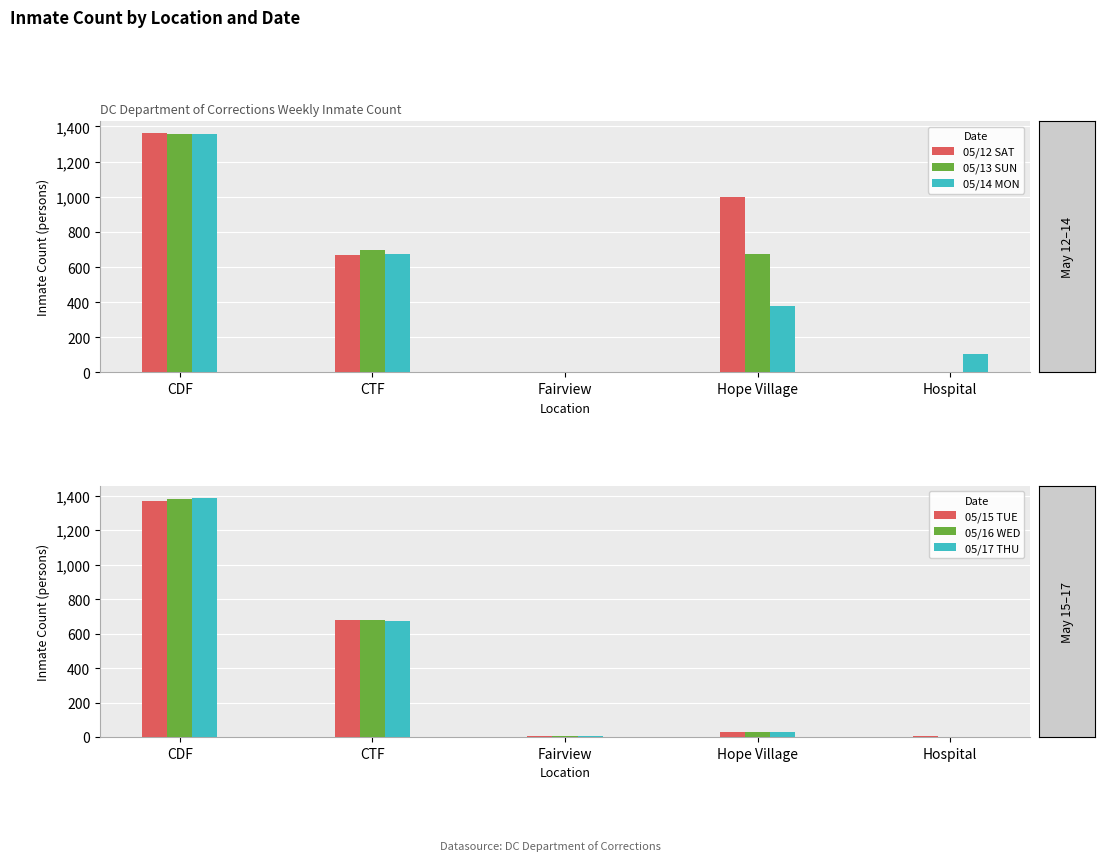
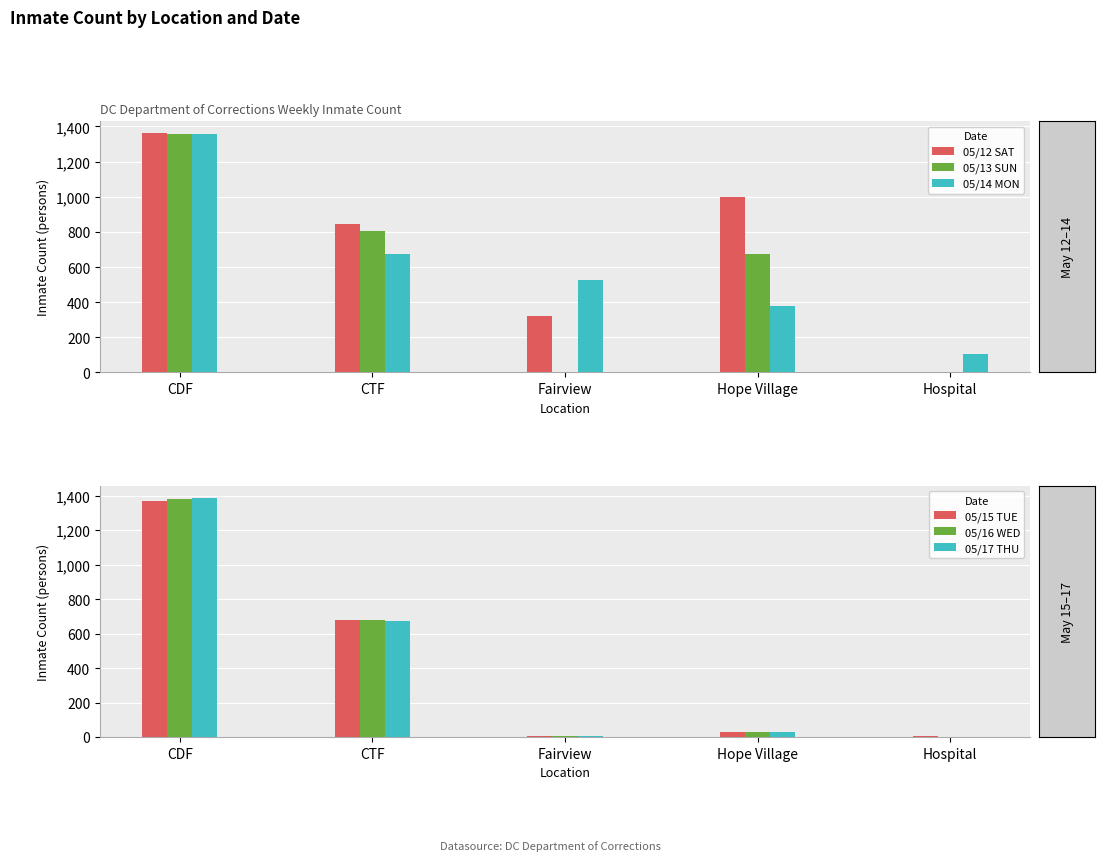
  {
    "DC Department of Corrections Weekly Inmate Count": {
      "05/12 SAT": {
        "CDF": "1,360",
-       "CTF": "670",
-       "Fairview": "0",
+       "CTF": "840",
+       "Fairview": "320",
        "Hope Village": "1,000"
      },
      "05/13 SUN": {
        "CDF": "1,360",
-       "CTF": "700",
+       "CTF": "810",
        "Hope Village": "680"
      },
      "05/14 MON": {
        "CDF": "1,360",
        "CTF": "670",
-       "Fairview": "0",
+       "Fairview": "530",
        "Hope Village": "380",
        "Hospital": "100"
      }
    }
  }
